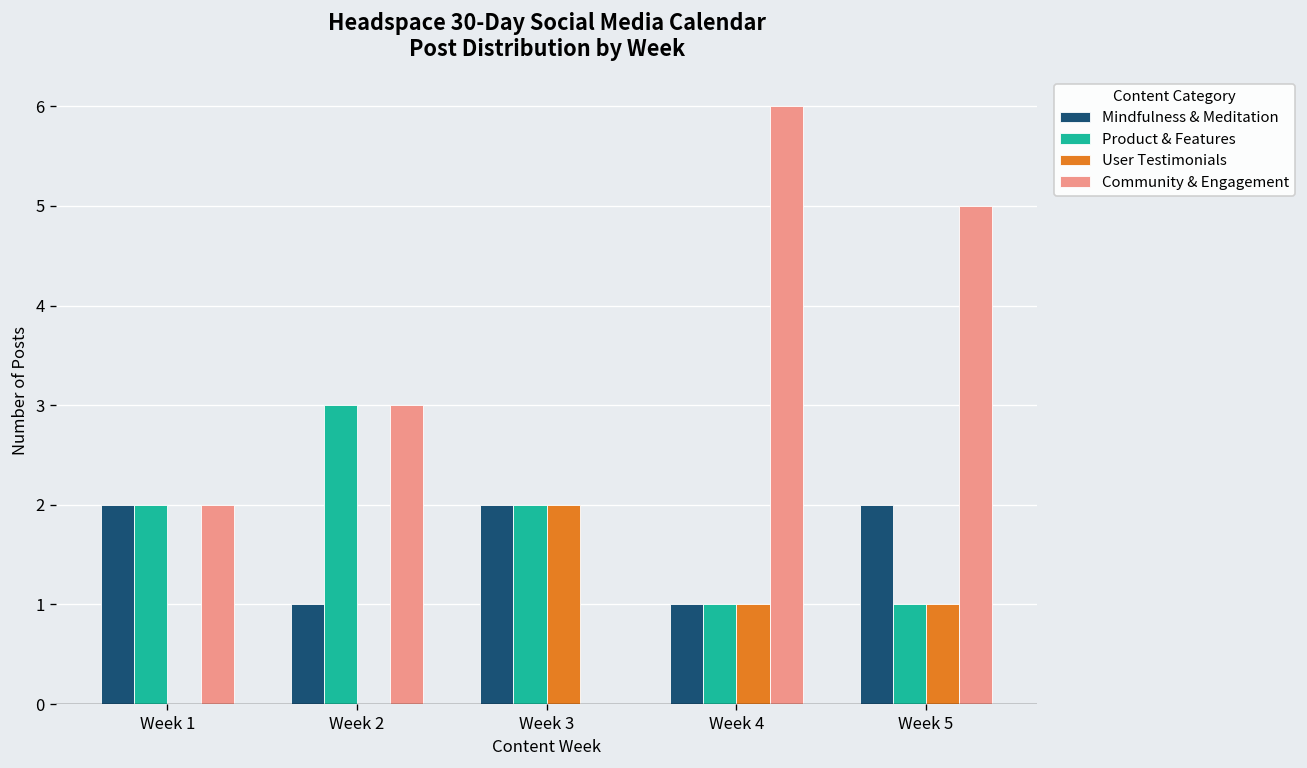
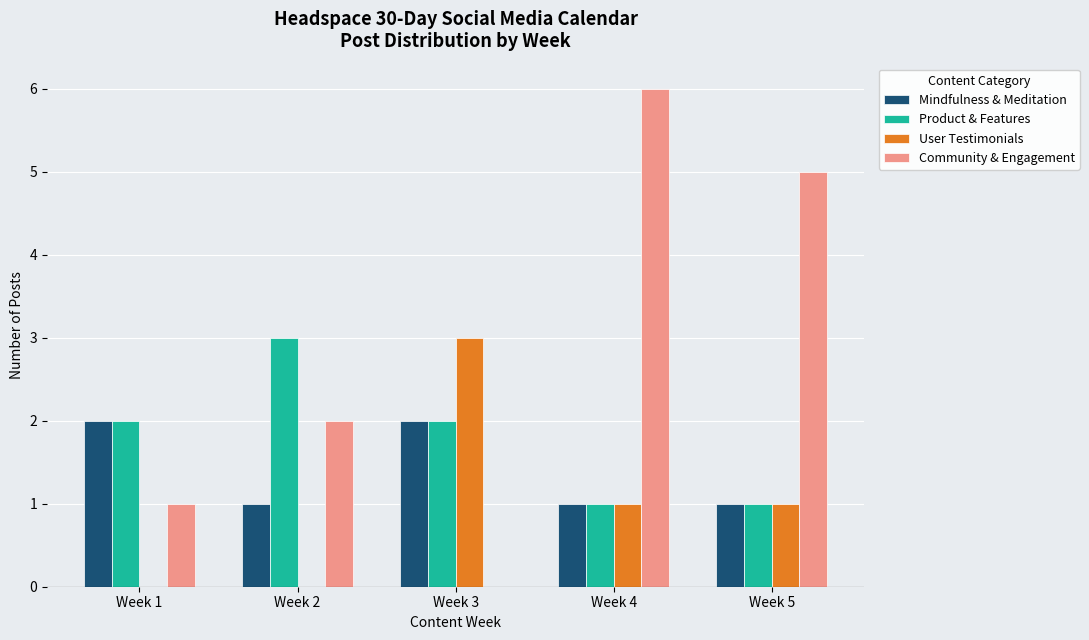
  {
    "Mindfulness & Meditation": {
      "Week 1": 2,
      "Week 2": 1,
      "Week 3": 2,
      "Week 4": 1,
-     "Week 5": 2
+     "Week 5": 1
    },
    "Product & Features": {
      "Week 1": 2,
      "Week 2": 3,
      "Week 3": 2,
      "Week 4": 1,
      "Week 5": 1
    },
    "User Testimonials": {
      "Week 1": 0,
      "Week 2": 0,
-     "Week 3": 2,
+     "Week 3": 3,
      "Week 4": 1,
      "Week 5": 1
    },
    "Community & Engagement": {
-     "Week 1": 2,
-     "Week 2": 3,
+     "Week 1": 1,
+     "Week 2": 2,
      "Week 3": 0,
      "Week 4": 6,
      "Week 5": 5
    }
  }
